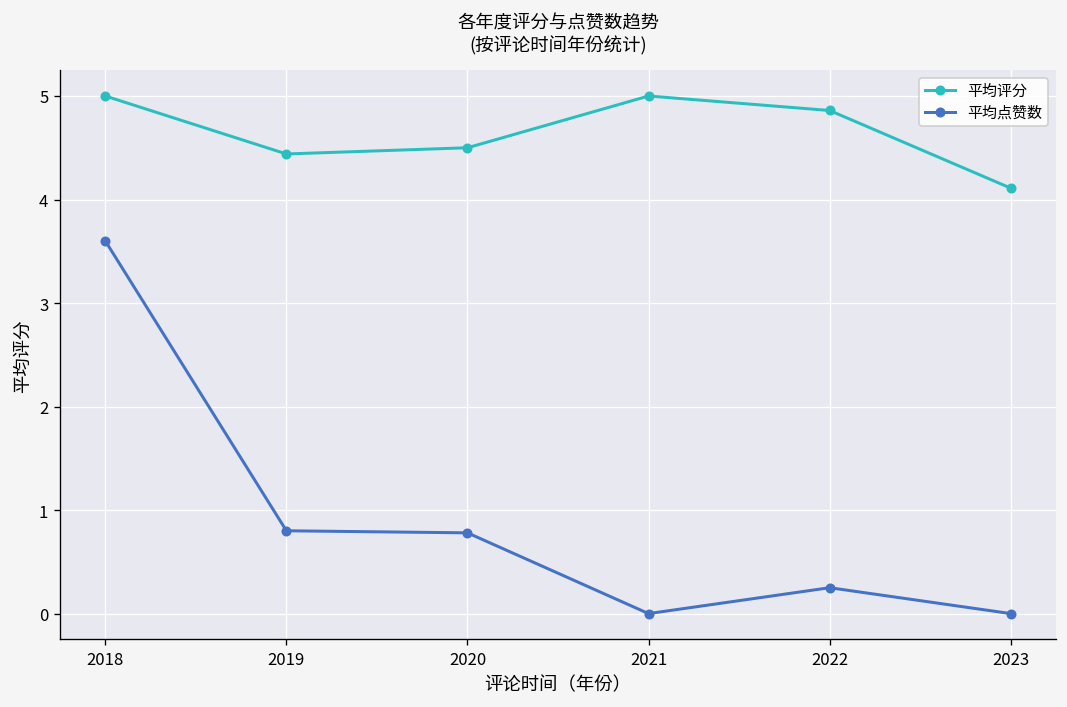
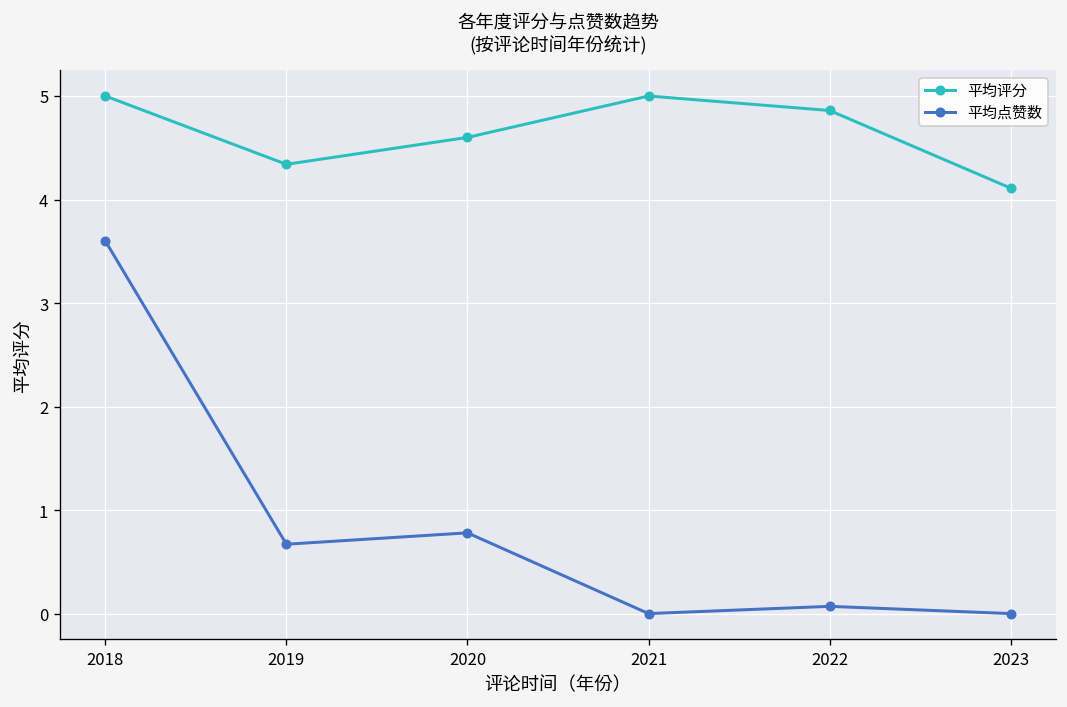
  {
    "平均评分": {
      "2018": 5.0,
-     "2019": 4.4,
-     "2020": 4.5,
+     "2019": 4.3,
+     "2020": 4.6,
      "2021": 5.0,
      "2022": 4.9,
      "2023": 4.1
    },
    "平均点赞数": {
      "2018": 3.6,
-     "2019": 0.8,
+     "2019": 0.7,
      "2020": 0.8,
      "2021": 0.0,
-     "2022": 0.3,
+     "2022": 0.1,
      "2023": 0.0
    }
  }
